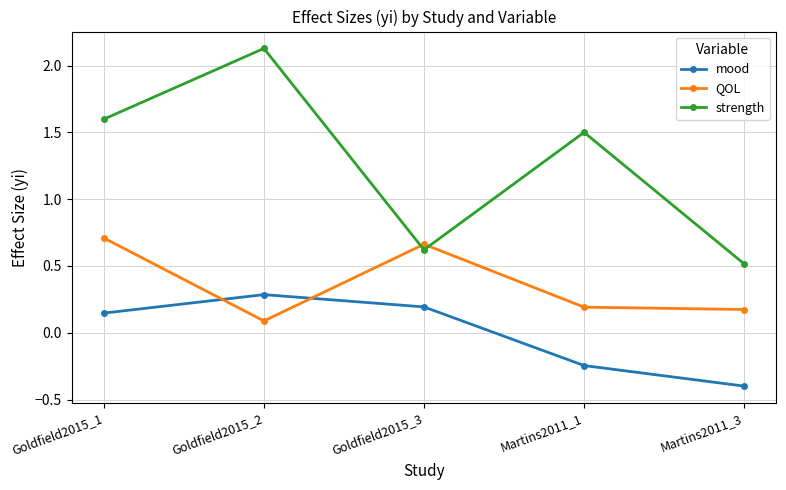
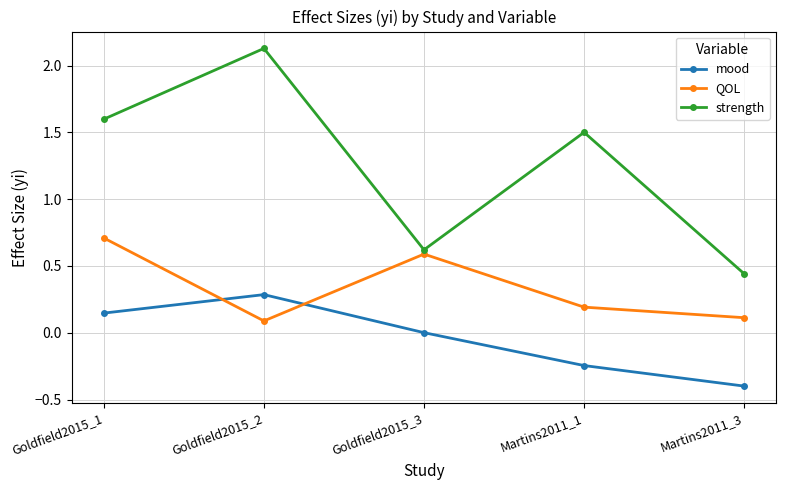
  {
    "mood": {
      "Goldfield2015_1": 0.15,
      "Goldfield2015_2": 0.29,
-     "Goldfield2015_3": 0.19,
+     "Goldfield2015_3": 0.00,
      "Martins2011_1": -0.25,
      "Martins2011_3": -0.40
    },
    "QOL": {
      "Goldfield2015_1": 0.71,
      "Goldfield2015_2": 0.09,
-     "Goldfield2015_3": 0.66,
+     "Goldfield2015_3": 0.59,
      "Martins2011_1": 0.19,
-     "Martins2011_3": 0.17
+     "Martins2011_3": 0.11
    },
    "strength": {
      "Goldfield2015_1": 1.60,
      "Goldfield2015_2": 2.13,
      "Goldfield2015_3": 0.62,
      "Martins2011_1": 1.50,
-     "Martins2011_3": 0.52
+     "Martins2011_3": 0.44
    }
  }
